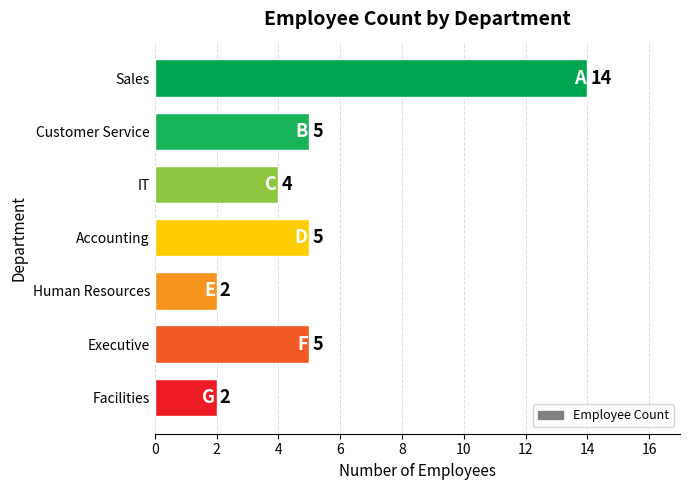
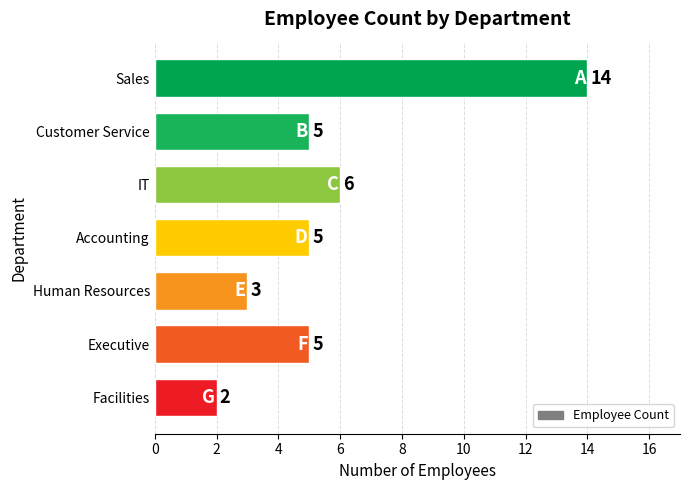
  {
    "Sales": 14,
    "Customer Service": 5,
-   "IT": 4,
+   "IT": 6,
    "Accounting": 5,
-   "Human Resources": 2,
+   "Human Resources": 3,
    "Executive": 5,
    "Facilities": 2
  }
